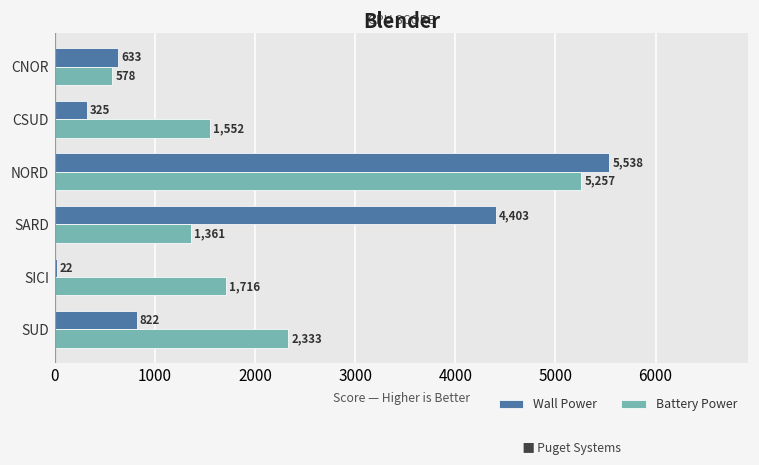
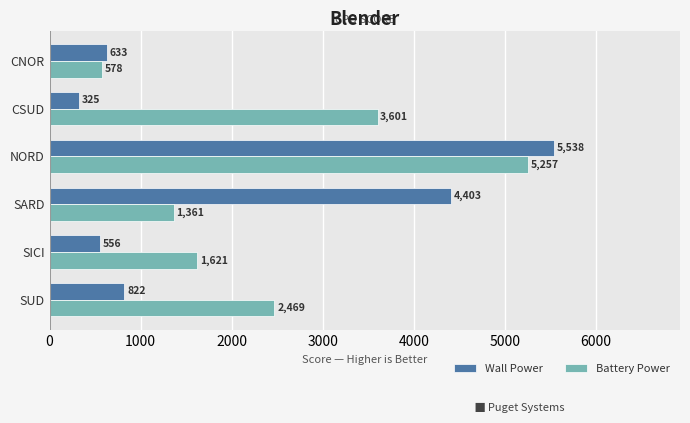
  {
    "Wall Power": {
      "CNOR": "633",
      "CSUD": "325",
      "NORD": "5,538",
      "SARD": "4,403",
-     "SICI": "22",
+     "SICI": "556",
      "SUD": "822"
    },
    "Battery Power": {
      "CNOR": "578",
-     "CSUD": "1,552",
+     "CSUD": "3,601",
      "NORD": "5,257",
      "SARD": "1,361",
-     "SICI": "1,716",
-     "SUD": "2,333"
+     "SICI": "1,621",
+     "SUD": "2,469"
    }
  }
